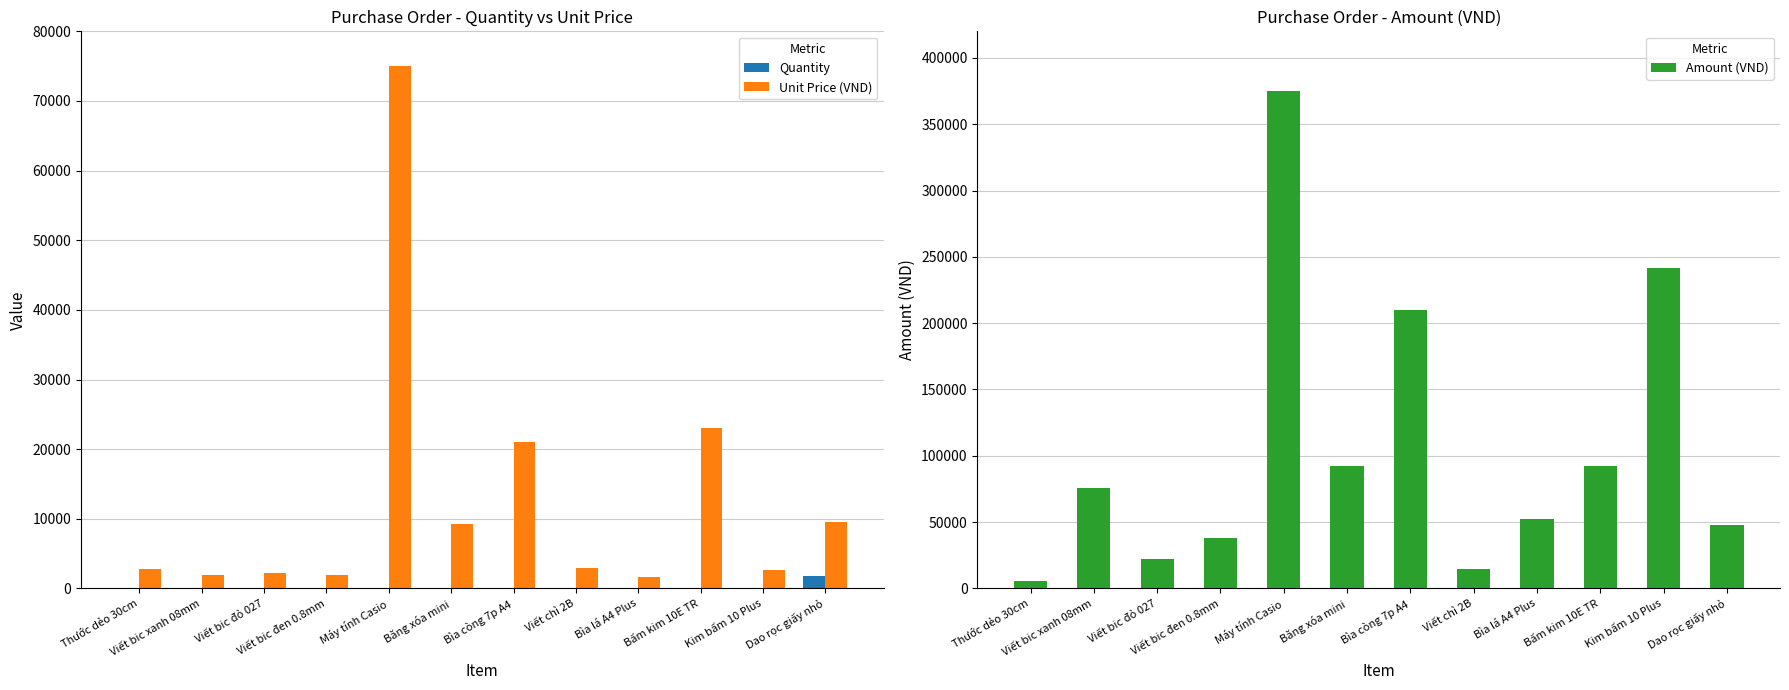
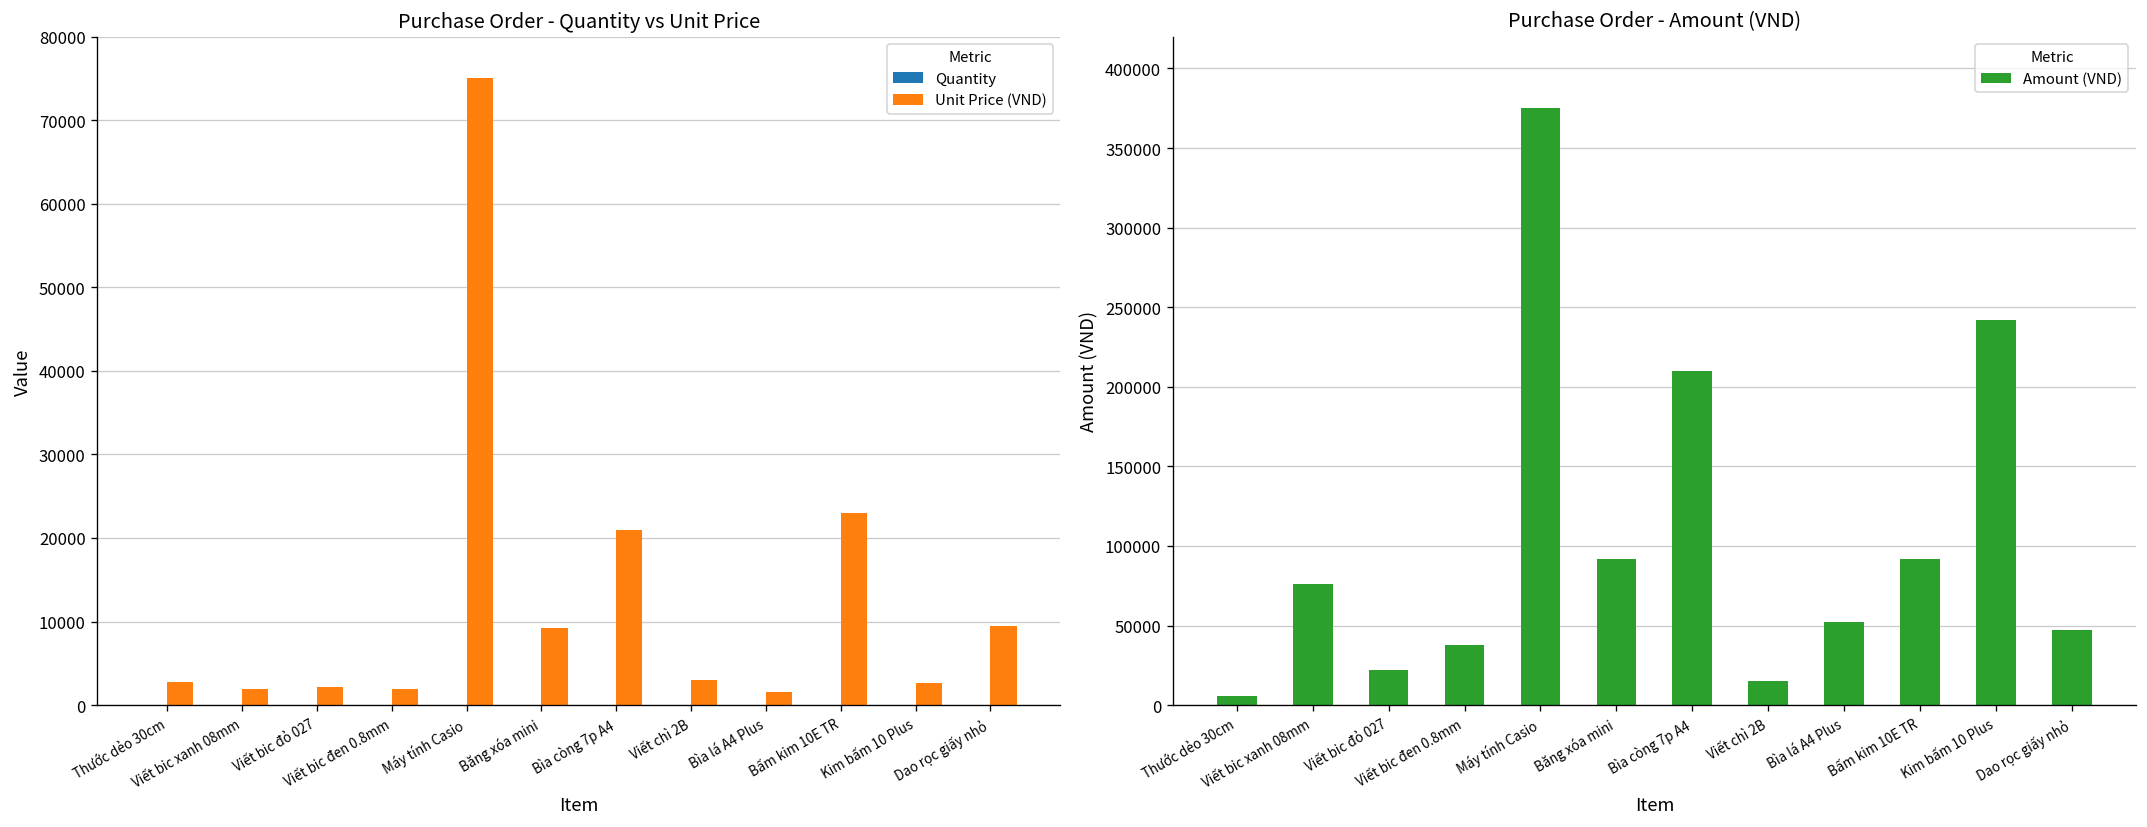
  {
    "Purchase Order - Quantity vs Unit Price": {
      "Quantity": {
-       "Dao rọc giấy nhỏ": 2000
+       "Dao rọc giấy nhỏ": 0
      },
      "Unit Price (VND)": {
        "Thước dẻo 30cm": 3000,
        "Viết bic xanh 08mm": 2000,
        "Viết bic đỏ 027": 2000,
        "Viết bic đen 0.8mm": 2000,
        "Máy tính Casio": 75000,
        "Băng xóa mini": 9000,
        "Bìa còng 7p A4": 21000,
        "Viết chì 2B": 3000,
        "Bìa lá A4 Plus": 2000,
        "Bấm kim 10E TR": 23000,
        "Kim bấm 10 Plus": 3000,
        "Dao rọc giấy nhỏ": 10000
      }
    },
    "Purchase Order - Amount (VND)": {
      "Thước dẻo 30cm": 6000,
      "Viết bic xanh 08mm": 76000,
      "Viết bic đỏ 027": 22000,
      "Viết bic đen 0.8mm": 38000,
      "Máy tính Casio": 375000,
      "Băng xóa mini": 92000,
      "Bìa còng 7p A4": 210000,
      "Viết chì 2B": 15000,
      "Bìa lá A4 Plus": 52000,
      "Bấm kim 10E TR": 92000,
      "Kim bấm 10 Plus": 242000,
      "Dao rọc giấy nhỏ": 48000
    }
  }
